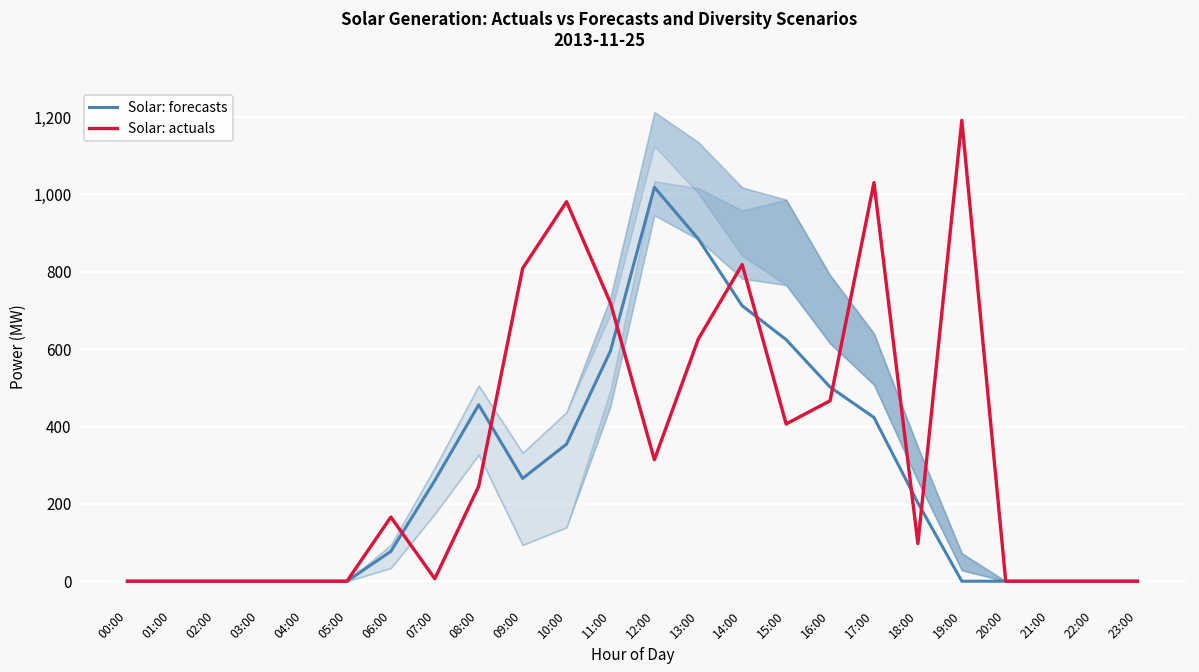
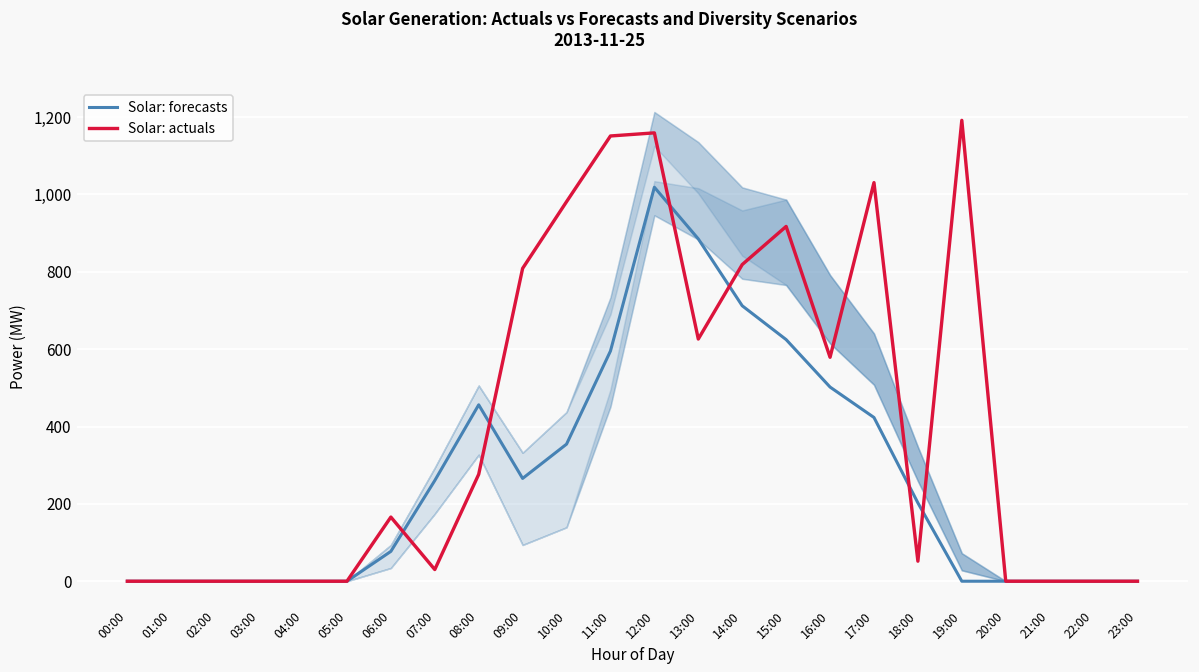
  {
    "Solar: actuals": {
      "06:00": "170",
-     "07:00": "10",
-     "08:00": "250",
+     "07:00": "30",
+     "08:00": "280",
      "09:00": "810",
      "10:00": "980",
-     "11:00": "720",
-     "12:00": "310",
+     "11:00": "1,150",
+     "12:00": "1,160",
      "13:00": "630",
      "14:00": "820",
-     "15:00": "410",
-     "16:00": "470",
+     "15:00": "920",
+     "16:00": "580",
      "17:00": "1,030",
-     "18:00": "100",
+     "18:00": "50",
      "19:00": "1,190"
    }
  }
